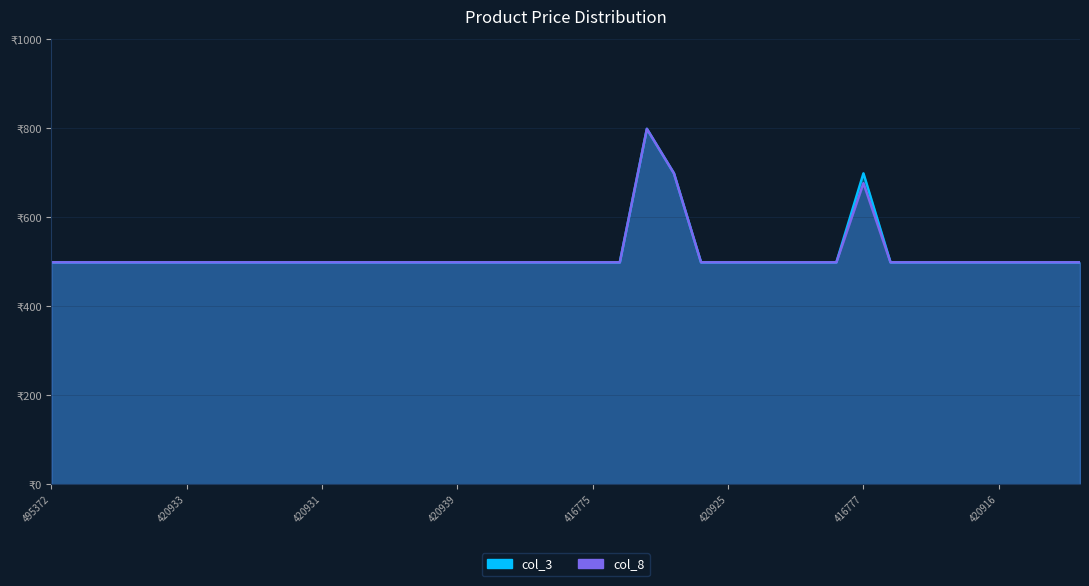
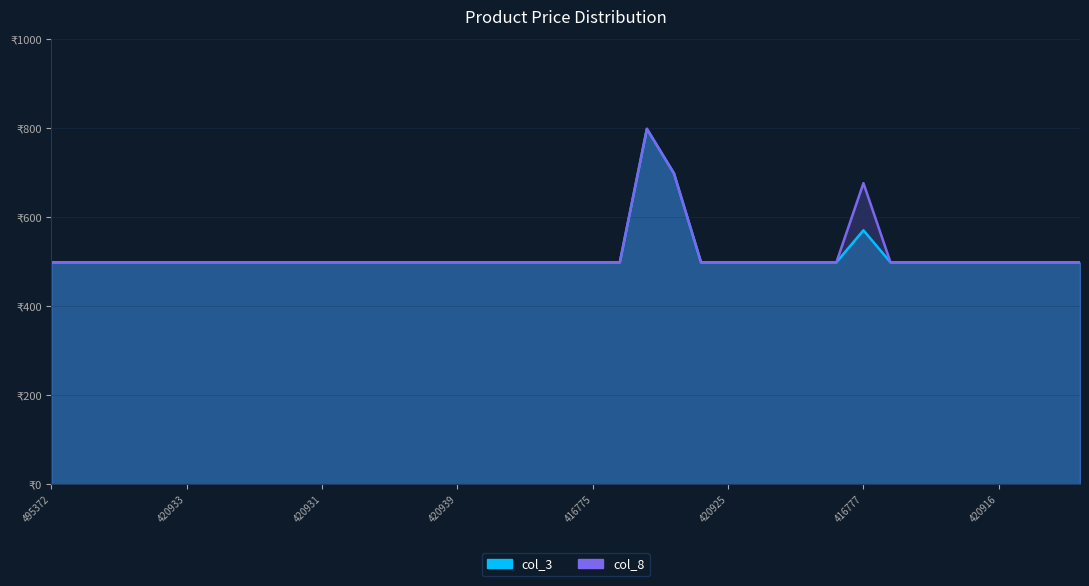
  {
    "col_3": {
-     "416777": "₹700"
+     "416777": "₹570"
    },
    "col_8": {
      "416777": "₹680"
    }
  }
